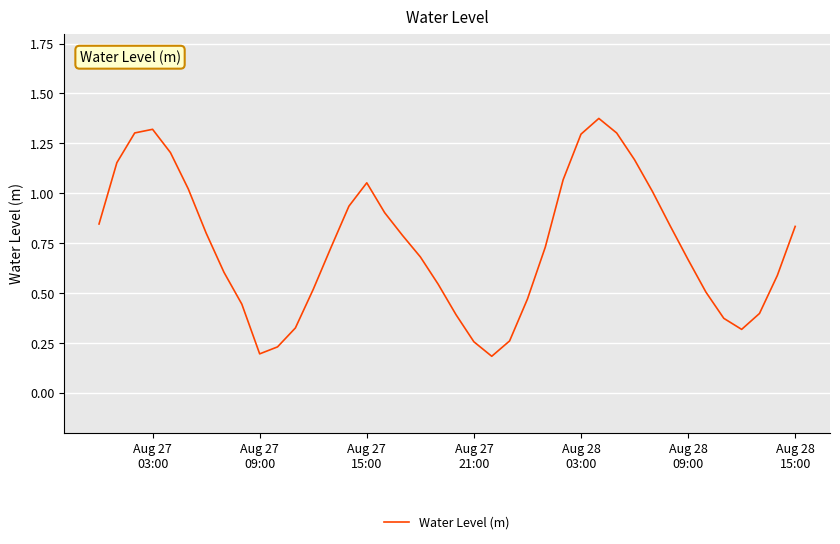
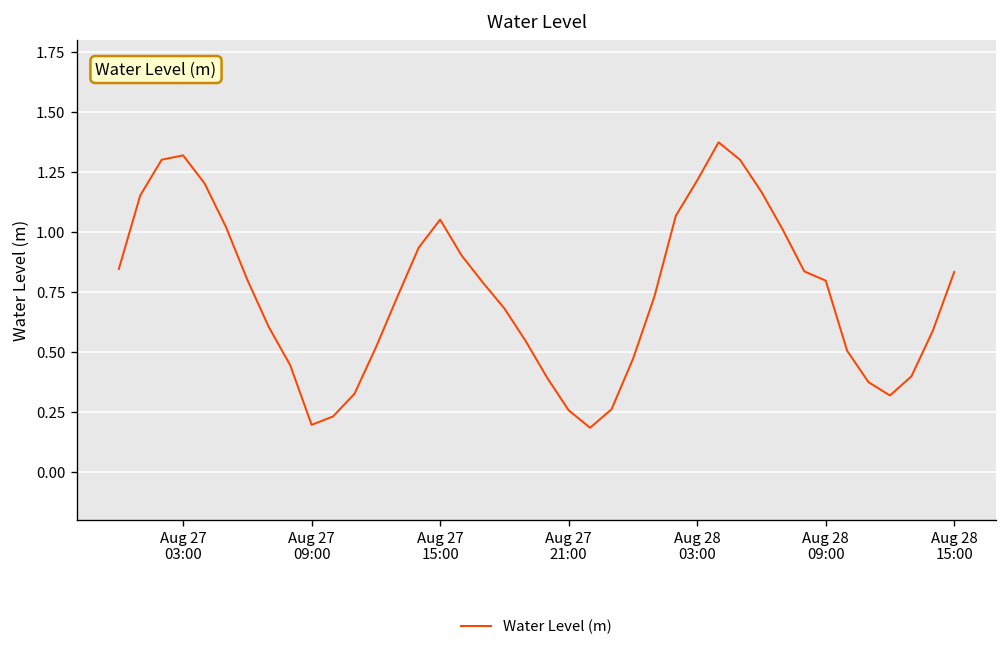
  {
    "Aug 27 03:00": 1.32,
    "Aug 27 09:00": 0.20,
    "Aug 27 15:00": 1.05,
    "Aug 27 21:00": 0.26,
-   "Aug 28 03:00": 1.30,
-   "Aug 28 09:00": 0.67,
+   "Aug 28 03:00": 1.22,
+   "Aug 28 09:00": 0.80,
    "Aug 28 15:00": 0.83
  }
